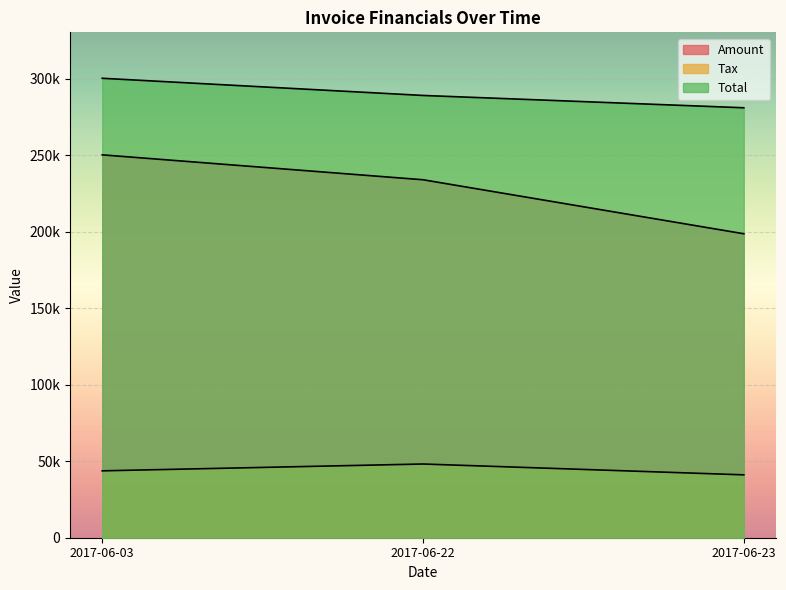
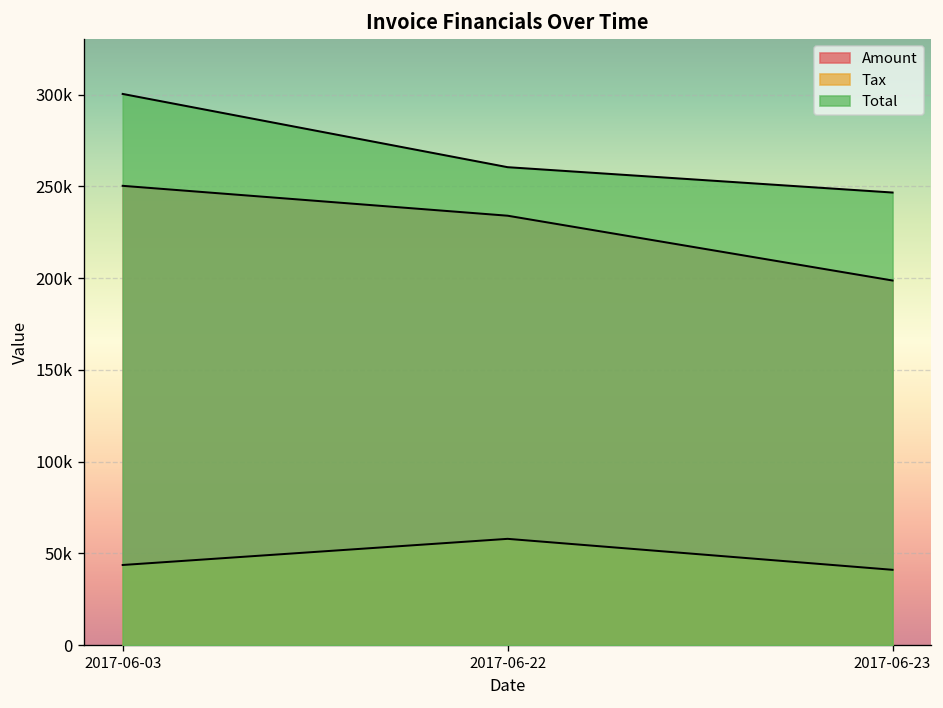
  {
    "Amount": {
      "2017-06-03": 250000,
      "2017-06-22": 234000,
      "2017-06-23": 199000
    },
    "Tax": {
      "2017-06-03": 44000,
-     "2017-06-22": 48000,
+     "2017-06-22": 58000,
      "2017-06-23": 41000
    },
    "Total": {
      "2017-06-03": 300000,
-     "2017-06-22": 289000,
-     "2017-06-23": 281000
+     "2017-06-22": 260000,
+     "2017-06-23": 247000
    }
  }
